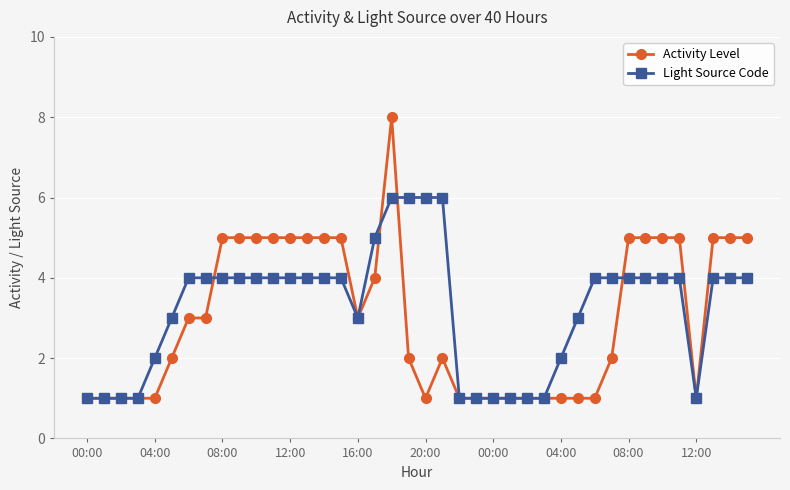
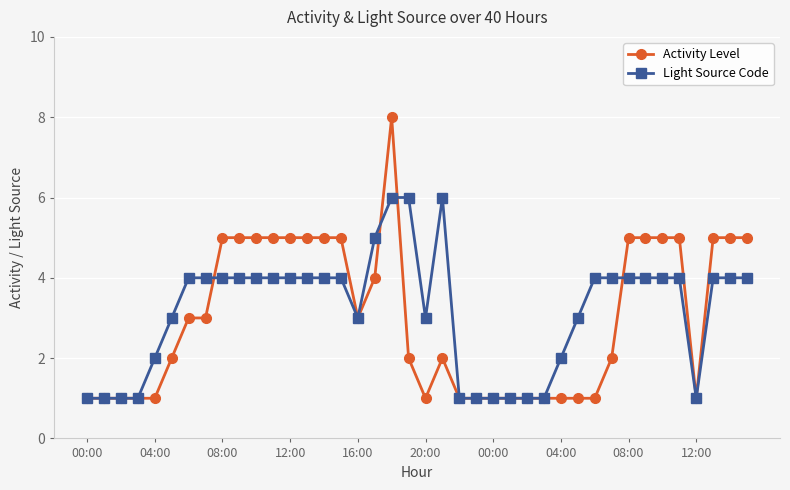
  {
    "Activity Level": {
      "20:00": 1
    },
    "Light Source Code": {
-     "20:00": 6
+     "20:00": 3
    }
  }
